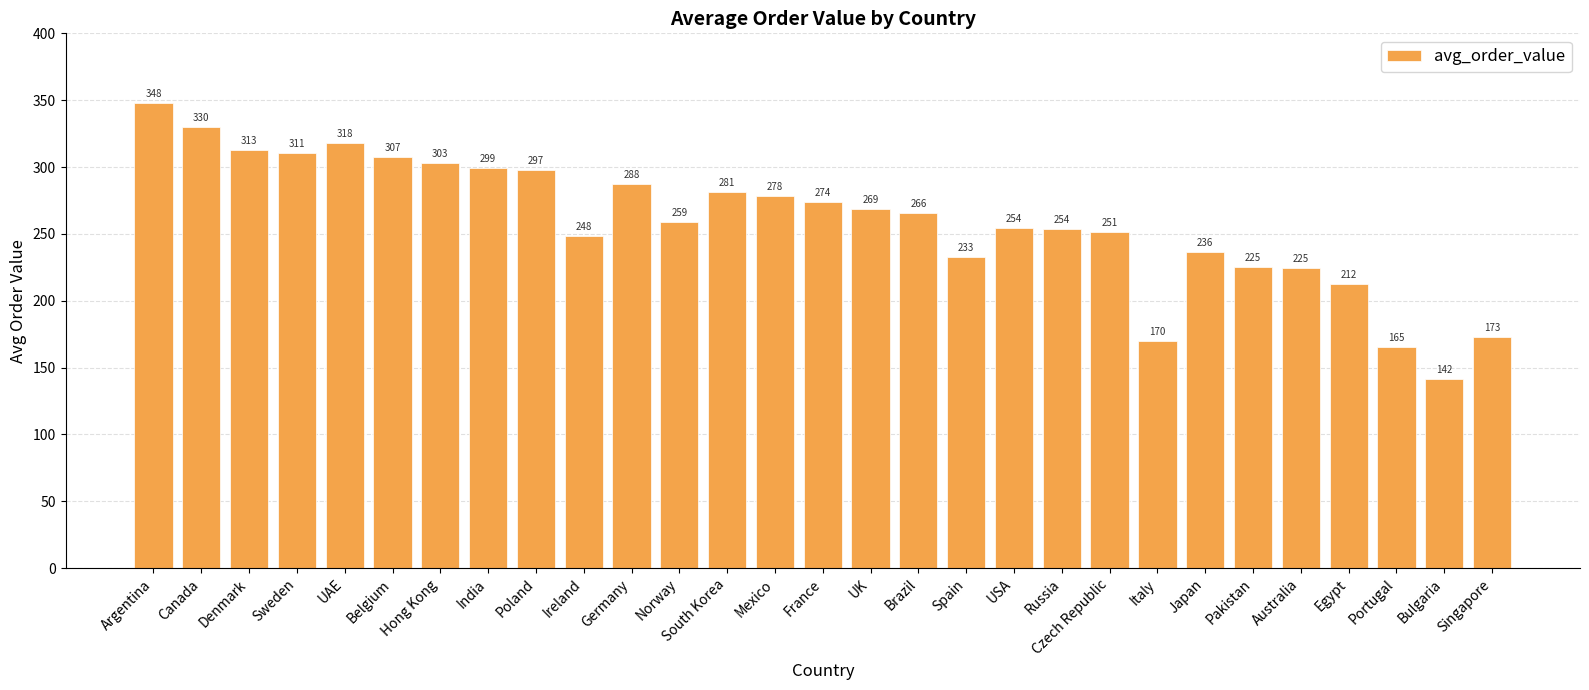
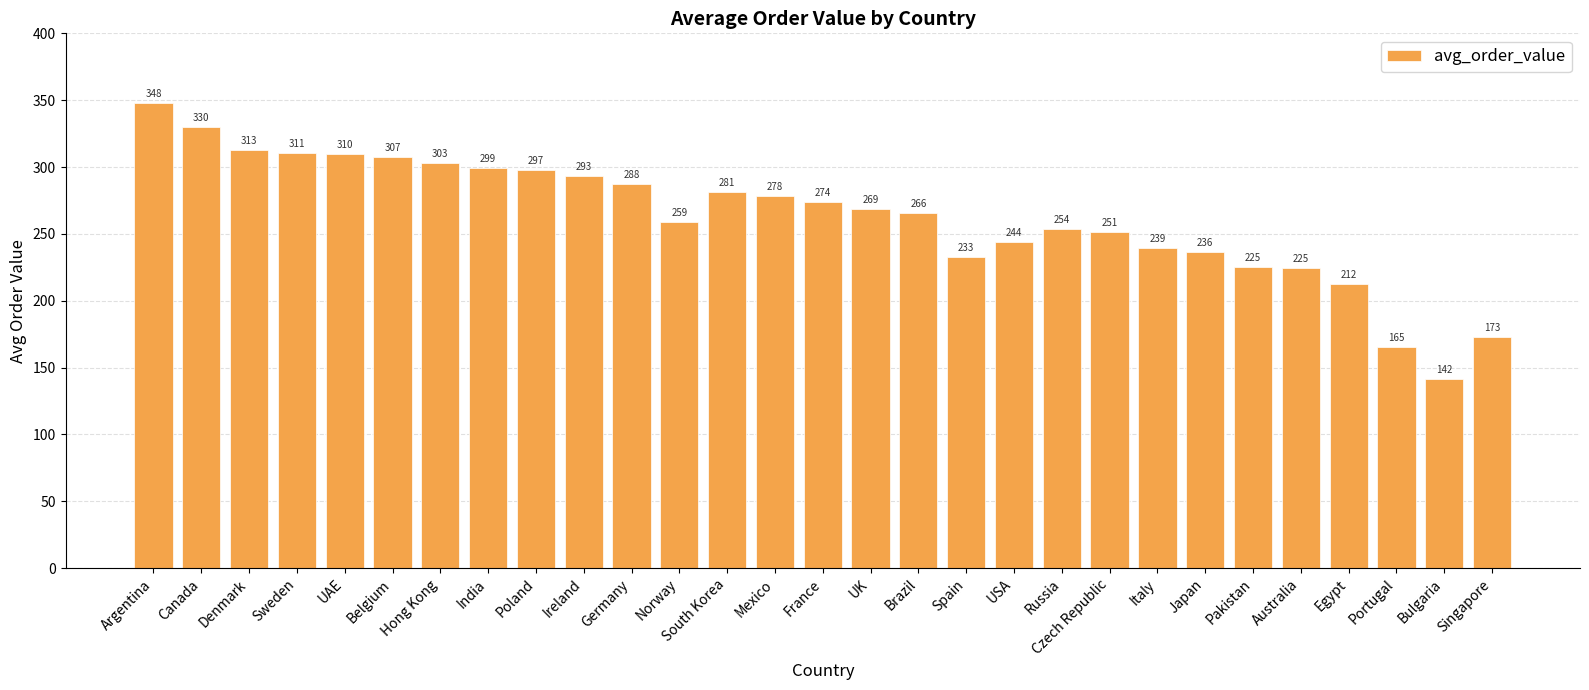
  {
    "Argentina": 348,
    "Canada": 330,
    "Denmark": 313,
    "Sweden": 311,
-   "UAE": 318,
+   "UAE": 310,
    "Belgium": 307,
    "Hong Kong": 303,
    "India": 299,
    "Poland": 297,
-   "Ireland": 248,
+   "Ireland": 293,
    "Germany": 288,
    "Norway": 259,
    "South Korea": 281,
    "Mexico": 278,
    "France": 274,
    "UK": 269,
    "Brazil": 266,
    "Spain": 233,
-   "USA": 254,
+   "USA": 244,
    "Russia": 254,
    "Czech Republic": 251,
-   "Italy": 170,
+   "Italy": 239,
    "Japan": 236,
    "Pakistan": 225,
    "Australia": 225,
    "Egypt": 212,
    "Portugal": 165,
    "Bulgaria": 142,
    "Singapore": 173
  }
